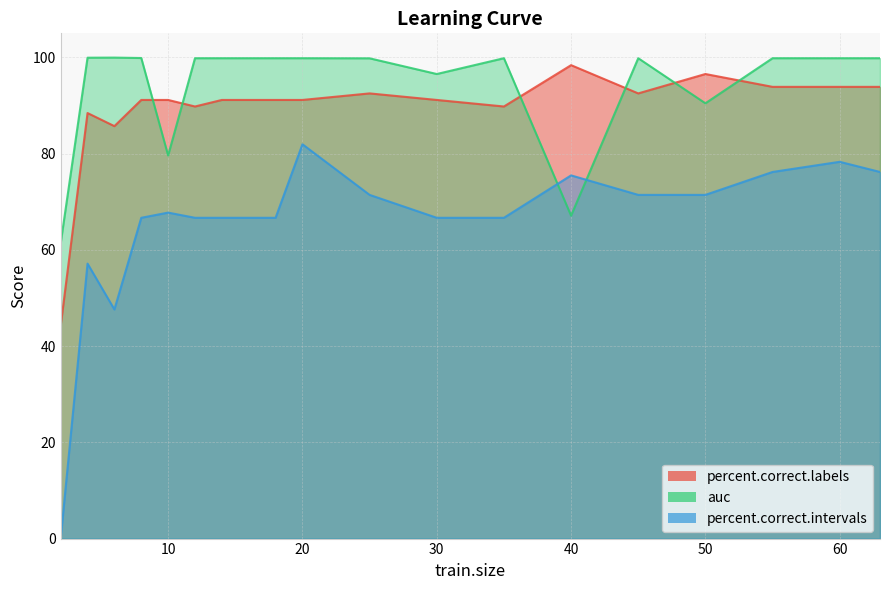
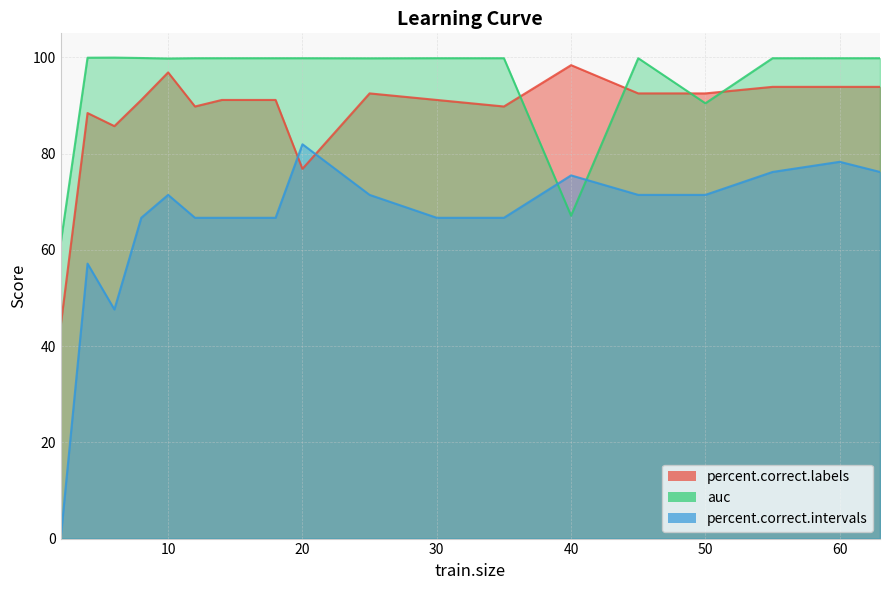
  {
    "percent.correct.labels": {
-     "10": 91,
-     "20": 91,
+     "10": 97,
+     "20": 77,
      "30": 91,
      "40": 98,
-     "50": 97,
+     "50": 93,
      "60": 94
    },
    "auc": {
-     "10": 80,
+     "10": 100,
      "20": 100,
-     "30": 97,
+     "30": 100,
      "40": 67,
      "50": 90,
      "60": 100
    },
    "percent.correct.intervals": {
-     "10": 68,
+     "10": 71,
      "20": 82,
      "30": 67,
      "40": 75,
      "50": 71,
      "60": 78
    }
  }
